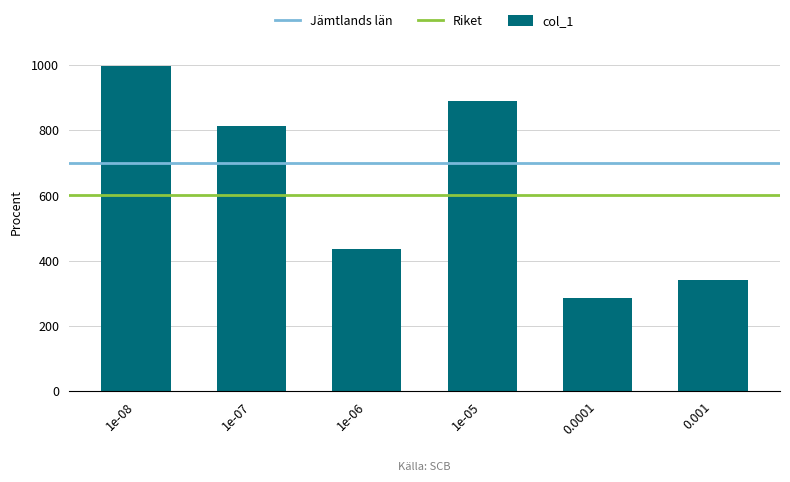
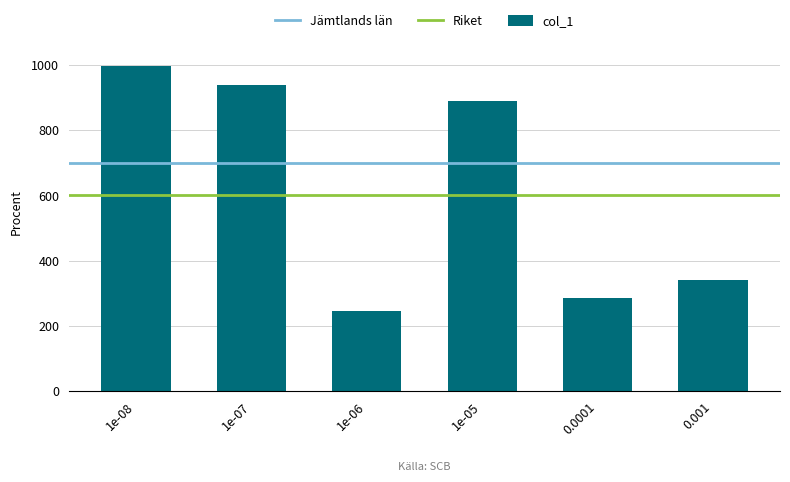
  {
    "1e-08": 1000,
-   "1e-07": 810,
-   "1e-06": 440,
+   "1e-07": 940,
+   "1e-06": 250,
    "1e-05": 890,
    "0.0001": 290,
    "0.001": 340
  }
